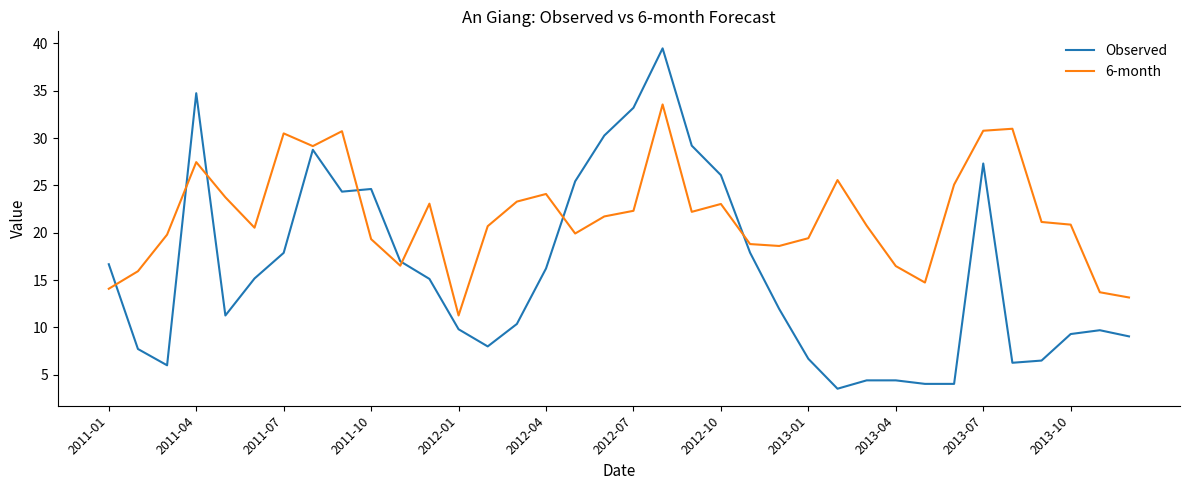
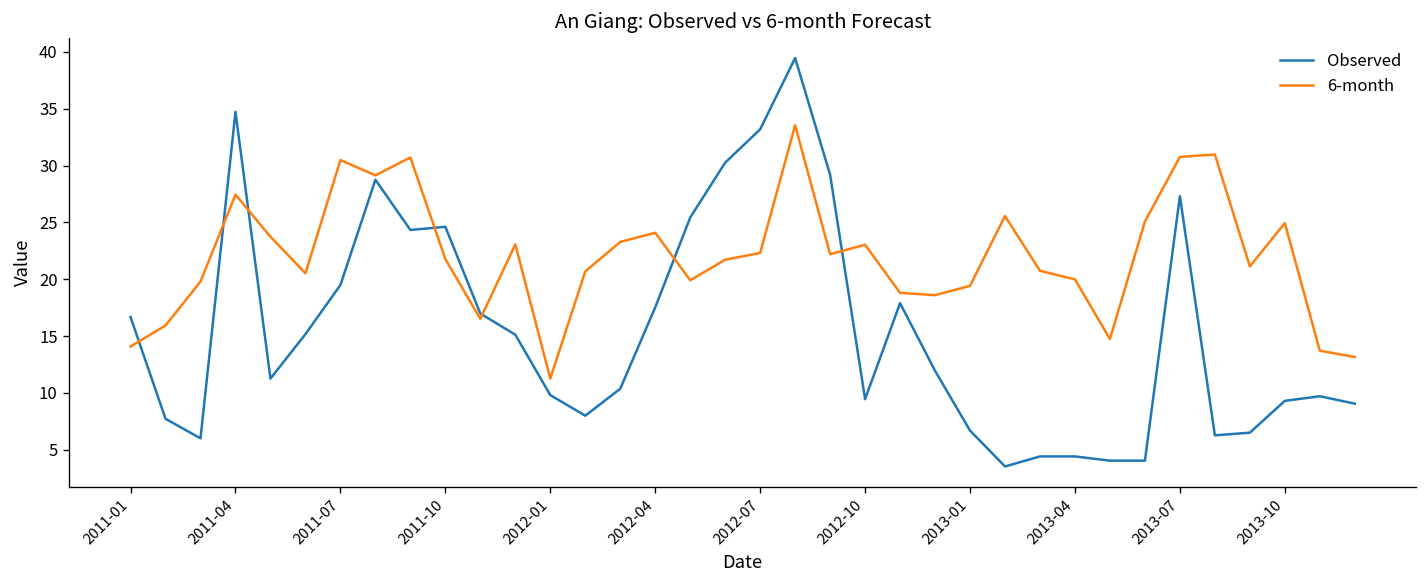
  {
    "Observed": {
      "2011-01": 17,
      "2011-04": 35,
-     "2011-07": 18,
+     "2011-07": 19,
      "2011-10": 25,
      "2012-01": 10,
-     "2012-04": 16,
+     "2012-04": 18,
      "2012-07": 33,
-     "2012-10": 26,
+     "2012-10": 9,
      "2013-01": 7,
      "2013-04": 4,
      "2013-07": 27,
      "2013-10": 9
    },
    "6-month": {
      "2011-01": 14,
      "2011-04": 27,
      "2011-07": 30,
-     "2011-10": 19,
+     "2011-10": 22,
      "2012-01": 11,
      "2012-04": 24,
      "2012-07": 22,
      "2012-10": 23,
      "2013-01": 19,
-     "2013-04": 16,
+     "2013-04": 20,
      "2013-07": 31,
-     "2013-10": 21
+     "2013-10": 25
    }
  }
